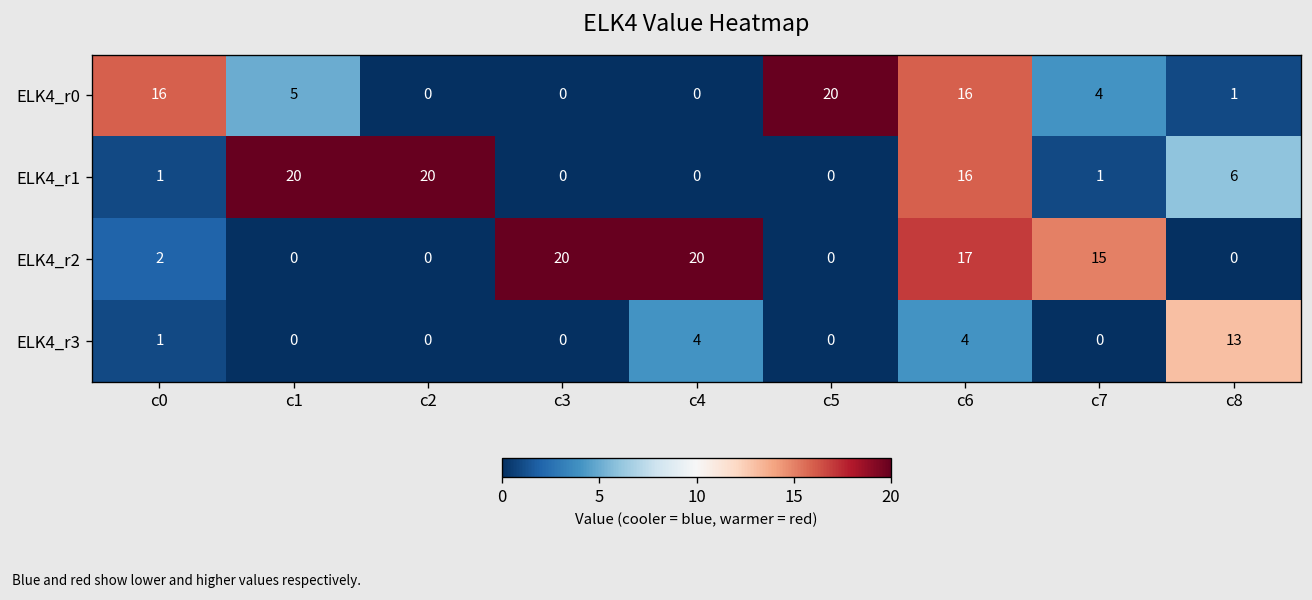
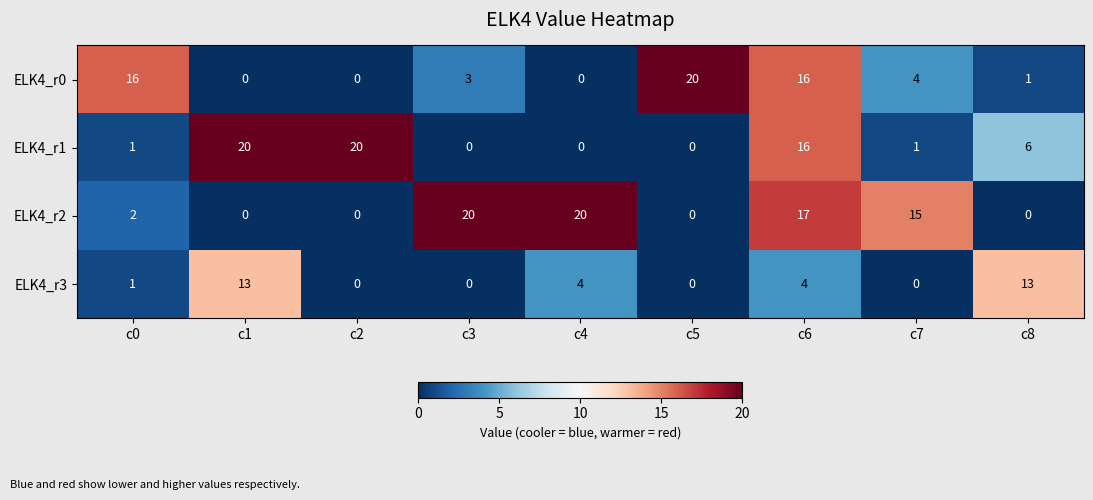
  {
    "ELK4_r0": {
      "c0": 16,
-     "c1": 5,
+     "c1": 0,
      "c2": 0,
-     "c3": 0,
+     "c3": 3,
      "c4": 0,
      "c5": 20,
      "c6": 16,
      "c7": 4,
      "c8": 1
    },
    "ELK4_r1": {
      "c0": 1,
      "c1": 20,
      "c2": 20,
      "c3": 0,
      "c4": 0,
      "c5": 0,
      "c6": 16,
      "c7": 1,
      "c8": 6
    },
    "ELK4_r2": {
      "c0": 2,
      "c1": 0,
      "c2": 0,
      "c3": 20,
      "c4": 20,
      "c5": 0,
      "c6": 17,
      "c7": 15,
      "c8": 0
    },
    "ELK4_r3": {
      "c0": 1,
-     "c1": 0,
+     "c1": 13,
      "c2": 0,
      "c3": 0,
      "c4": 4,
      "c5": 0,
      "c6": 4,
      "c7": 0,
      "c8": 13
    }
  }
